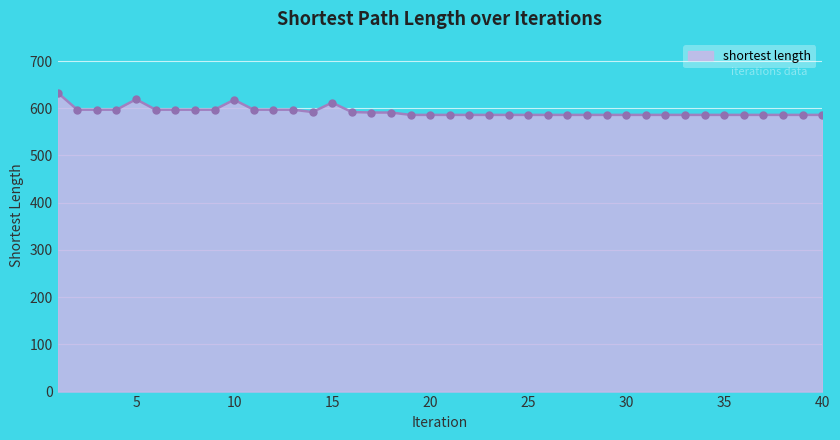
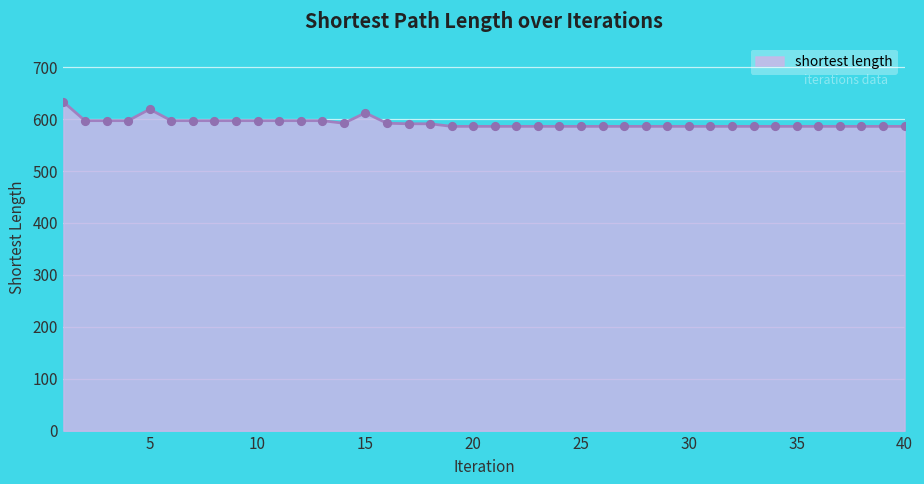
  {
    "5": 620,
-   "10": 620,
+   "10": 600,
    "15": 610,
    "20": 590,
    "25": 590,
    "30": 590,
    "35": 590,
    "40": 590
  }
